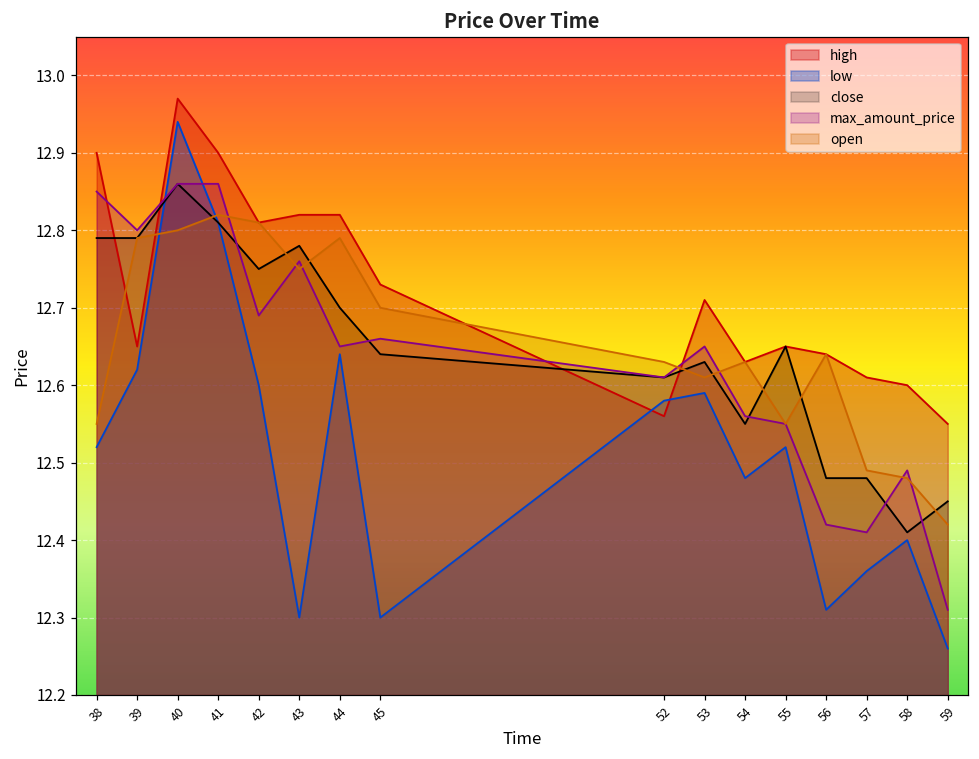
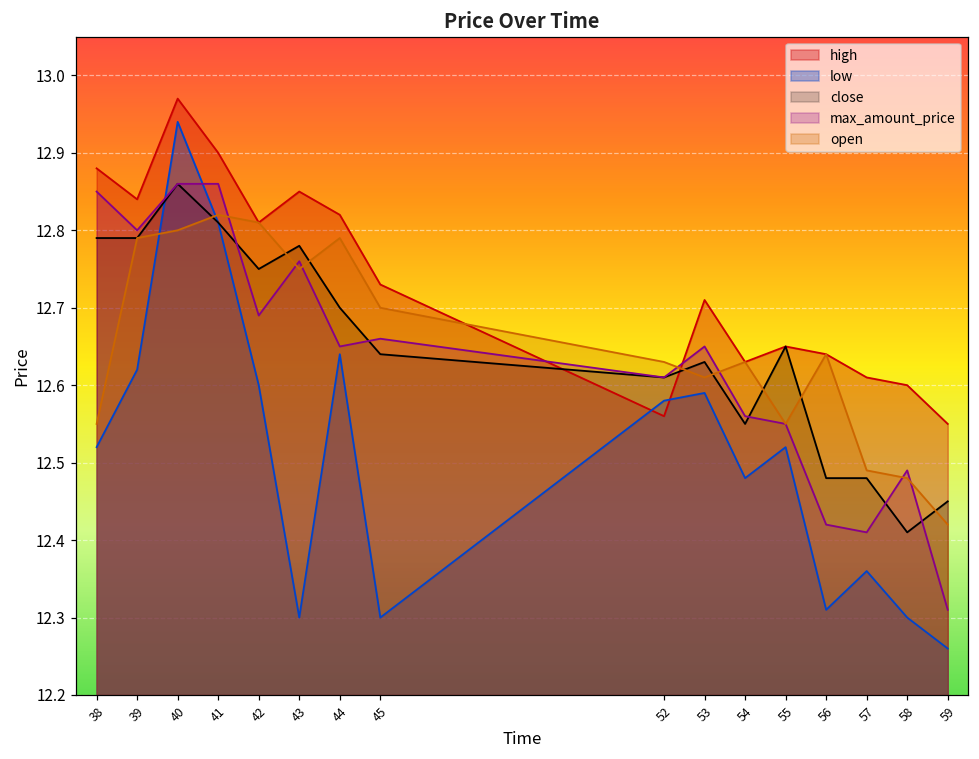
  {
    "high": {
-     "38": 12.90,
-     "39": 12.65,
+     "38": 12.88,
+     "39": 12.84,
      "40": 12.97,
      "41": 12.90,
-     "43": 12.82,
+     "43": 12.85,
      "44": 12.82,
      "45": 12.73,
      "52": 12.56,
      "53": 12.71,
      "57": 12.61,
      "58": 12.60,
      "59": 12.55
    },
    "low": {
      "38": 12.52,
      "39": 12.62,
      "40": 12.94,
      "42": 12.6,
      "43": 12.3,
      "44": 12.64,
      "45": 12.3,
      "52": 12.58,
      "53": 12.59,
      "54": 12.48,
      "55": 12.52,
      "56": 12.31,
      "57": 12.36,
-     "58": 12.4,
+     "58": 12.3,
      "59": 12.26
    }
  }
